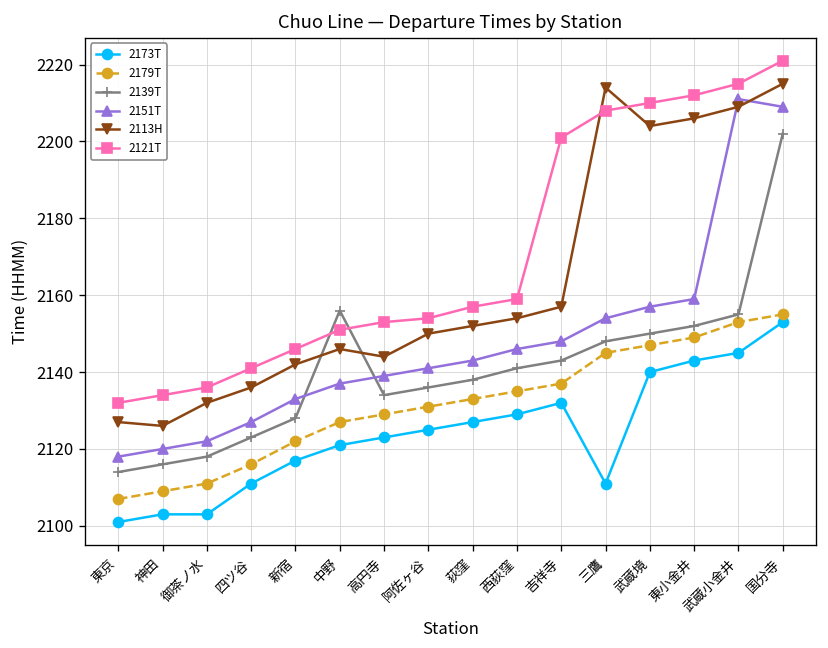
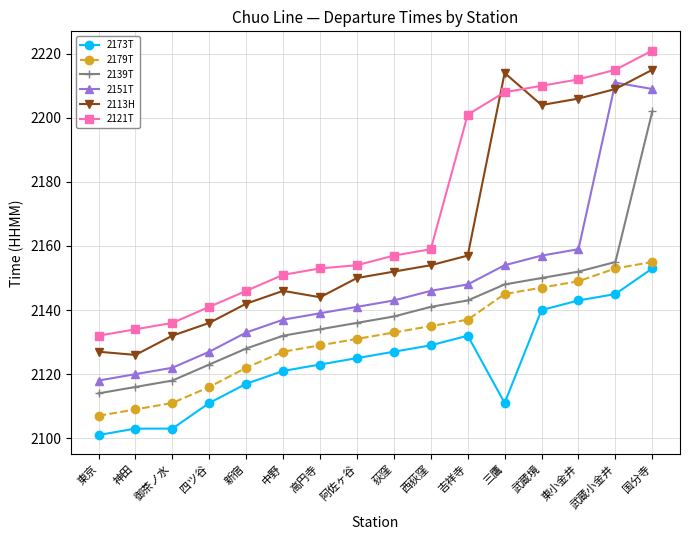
  {
    "2173T": {
      "東京": 2101,
      "神田": 2103,
      "御茶ノ水": 2103,
      "四ツ谷": 2111,
      "新宿": 2117,
      "中野": 2121,
      "高円寺": 2123,
      "阿佐ヶ谷": 2125,
      "荻窪": 2127,
      "西荻窪": 2129,
      "吉祥寺": 2132,
      "三鷹": 2111,
      "武蔵境": 2140,
      "東小金井": 2143,
      "武蔵小金井": 2145,
      "国分寺": 2153
    },
    "2179T": {
      "東京": 2107,
      "神田": 2109,
      "御茶ノ水": 2111,
      "四ツ谷": 2116,
      "新宿": 2122,
      "中野": 2127,
      "高円寺": 2129,
      "阿佐ヶ谷": 2131,
      "荻窪": 2133,
      "西荻窪": 2135,
      "吉祥寺": 2137,
      "三鷹": 2145,
      "武蔵境": 2147,
      "東小金井": 2149,
      "武蔵小金井": 2153,
      "国分寺": 2155
    },
    "2139T": {
      "東京": 2114,
      "神田": 2116,
      "御茶ノ水": 2118,
      "四ツ谷": 2123,
      "新宿": 2128,
-     "中野": 2156,
+     "中野": 2132,
      "高円寺": 2134,
      "阿佐ヶ谷": 2136,
      "荻窪": 2138,
      "西荻窪": 2141,
      "吉祥寺": 2143,
      "三鷹": 2148,
      "武蔵境": 2150,
      "東小金井": 2152,
      "武蔵小金井": 2155,
      "国分寺": 2202
    },
    "2151T": {
      "東京": 2118,
      "神田": 2120,
      "御茶ノ水": 2122,
      "四ツ谷": 2127,
      "新宿": 2133,
      "中野": 2137,
      "高円寺": 2139,
      "阿佐ヶ谷": 2141,
      "荻窪": 2143,
      "西荻窪": 2146,
      "吉祥寺": 2148,
      "三鷹": 2154,
      "武蔵境": 2157,
      "東小金井": 2159,
      "武蔵小金井": 2211,
      "国分寺": 2209
    },
    "2113H": {
      "東京": 2127,
      "神田": 2126,
      "御茶ノ水": 2132,
      "四ツ谷": 2136,
      "新宿": 2142,
      "中野": 2146,
      "高円寺": 2144,
      "阿佐ヶ谷": 2150,
      "荻窪": 2152,
      "西荻窪": 2154,
      "吉祥寺": 2157,
      "三鷹": 2214,
      "武蔵境": 2204,
      "東小金井": 2206,
      "武蔵小金井": 2209,
      "国分寺": 2215
    },
    "2121T": {
      "東京": 2132,
      "神田": 2134,
      "御茶ノ水": 2136,
      "四ツ谷": 2141,
      "新宿": 2146,
      "中野": 2151,
      "高円寺": 2153,
      "阿佐ヶ谷": 2154,
      "荻窪": 2157,
      "西荻窪": 2159,
      "吉祥寺": 2201,
      "三鷹": 2208,
      "武蔵境": 2210,
      "東小金井": 2212,
      "武蔵小金井": 2215,
      "国分寺": 2221
    }
  }
